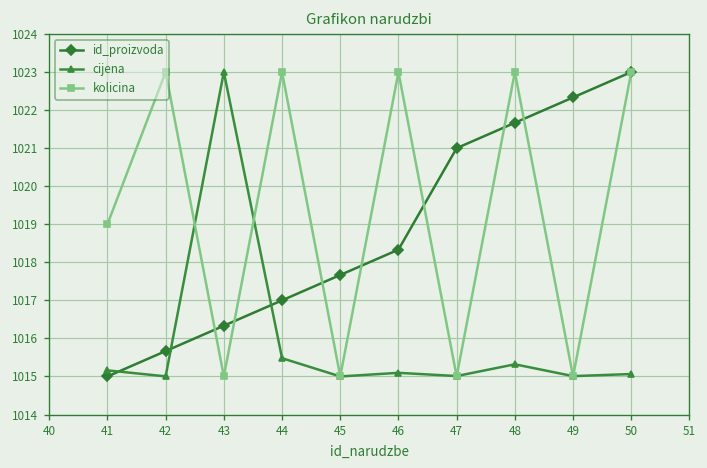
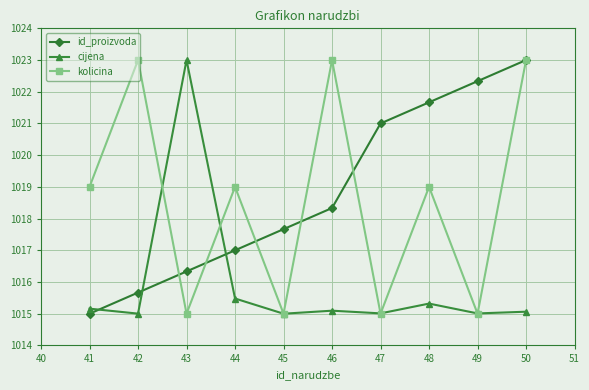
  {
    "kolicina": {
      "41": 1019.0,
      "43": 1015.0,
-     "44": 1023.0,
+     "44": 1019.0,
      "46": 1023.0,
-     "48": 1023.0
+     "48": 1019.0
    }
  }
